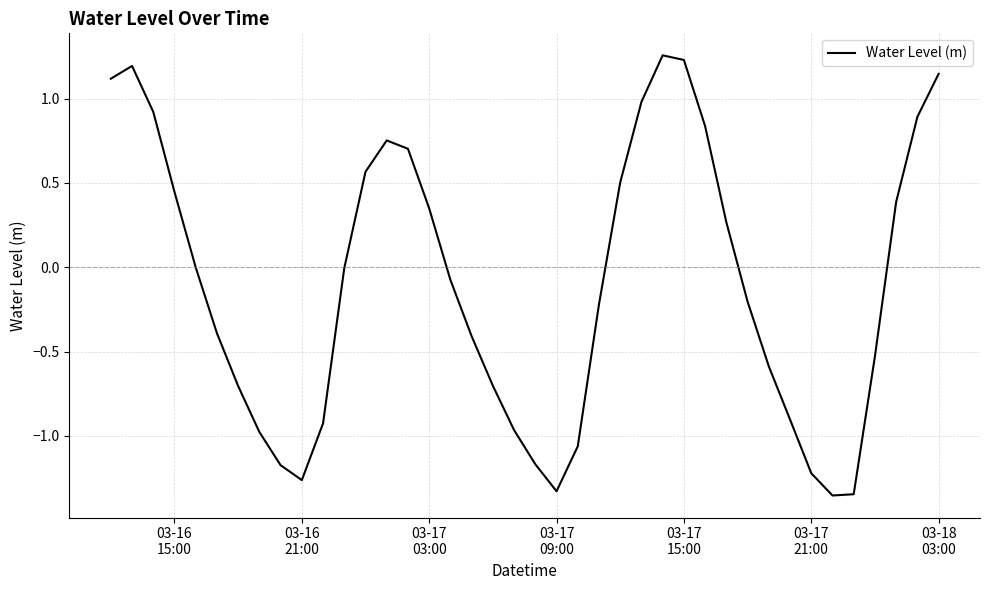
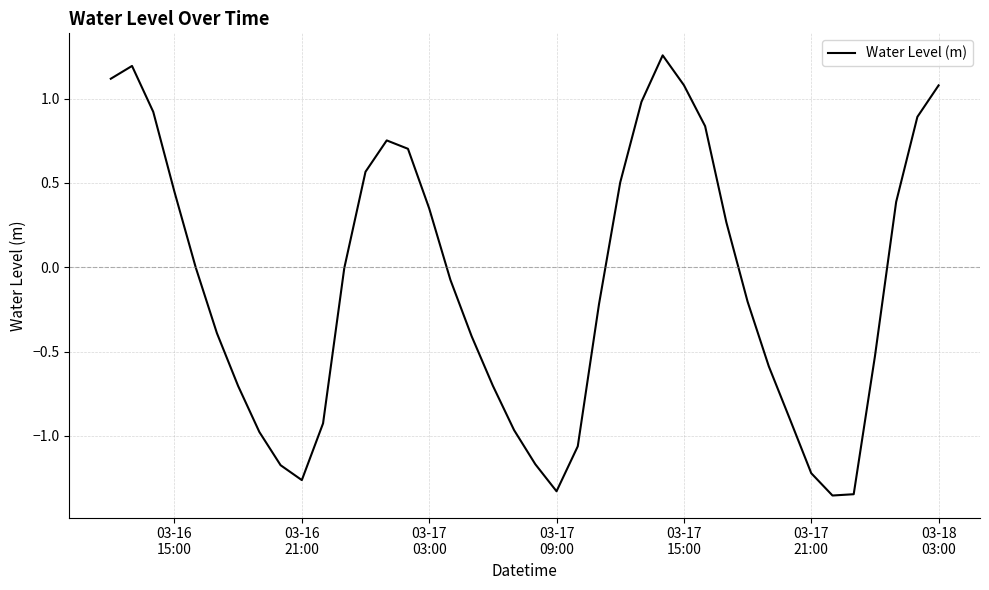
  {
    "03-16 15:00": 0.45,
    "03-16 21:00": -1.26,
    "03-17 03:00": 0.35,
    "03-17 09:00": -1.33,
-   "03-17 15:00": 1.23,
+   "03-17 15:00": 1.08,
    "03-17 21:00": -1.22,
-   "03-18 03:00": 1.15
+   "03-18 03:00": 1.08
  }
